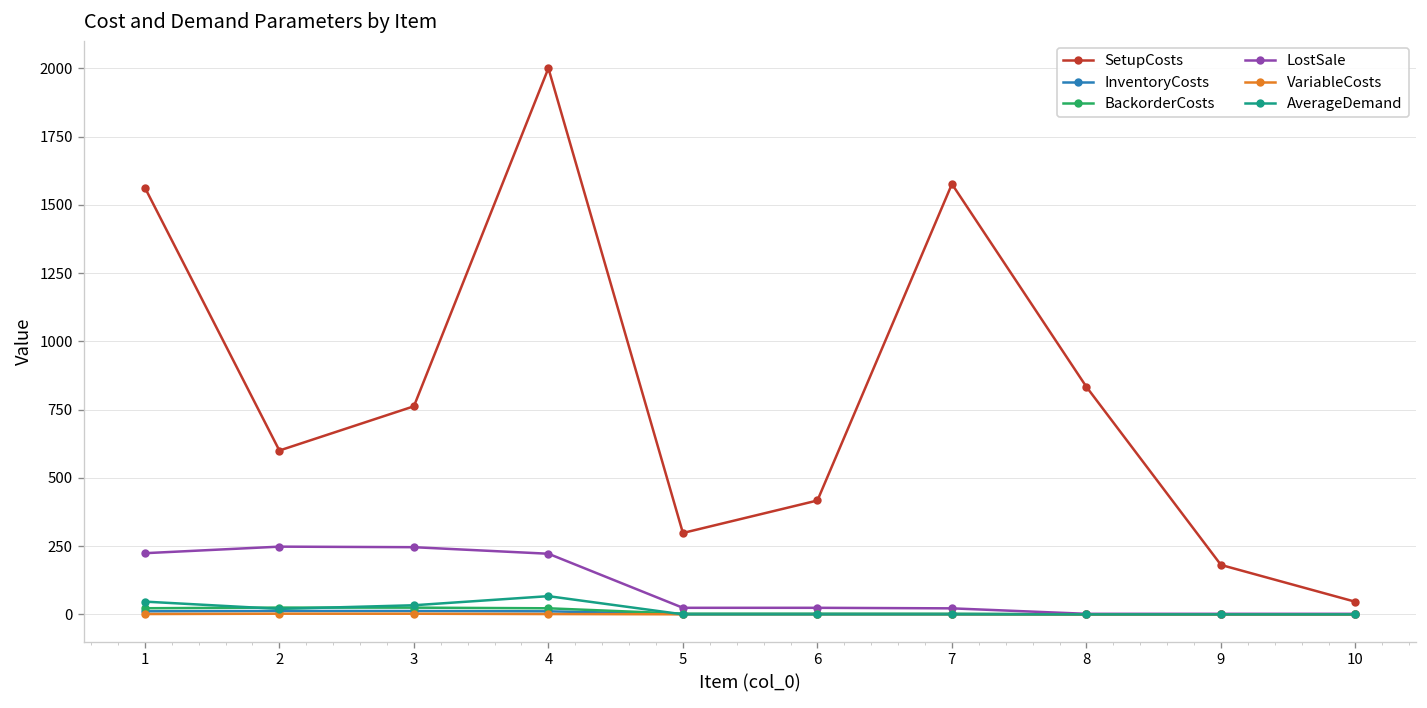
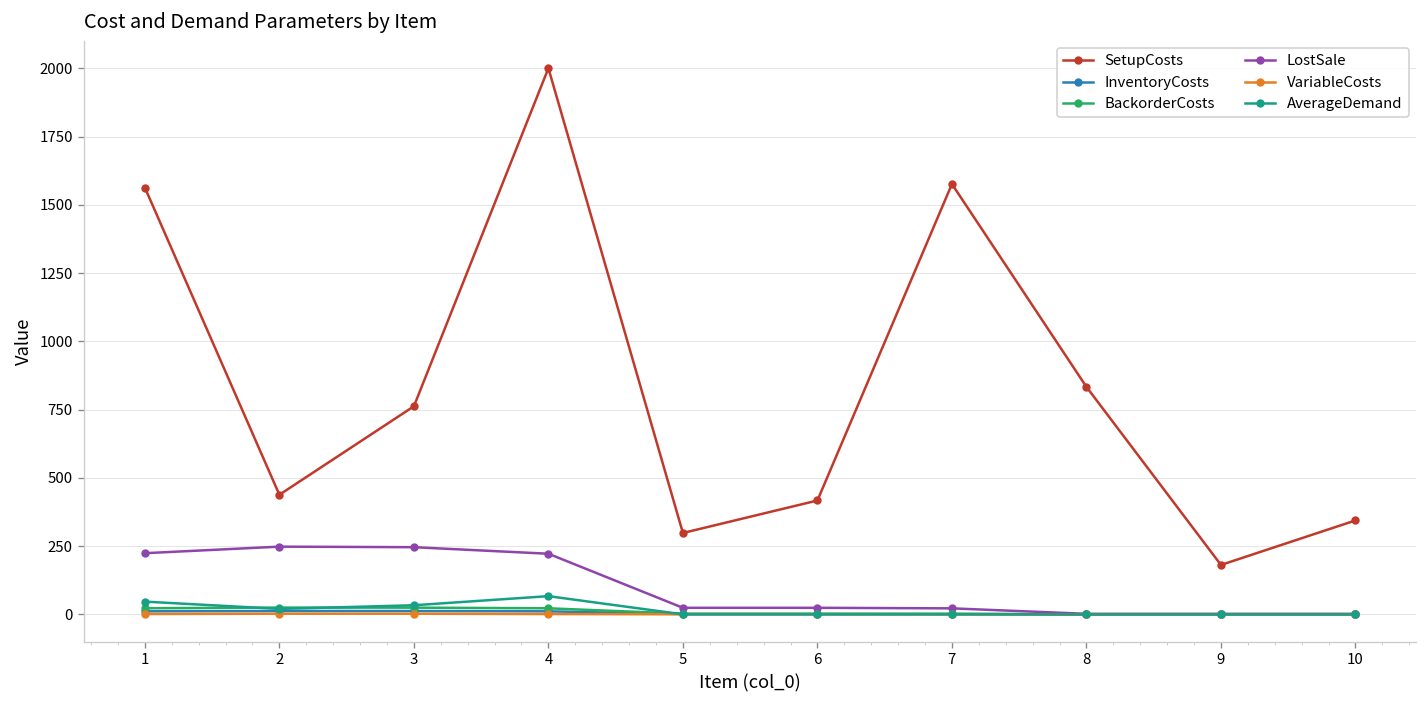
  {
    "SetupCosts": {
      "1": 1560,
-     "2": 600,
+     "2": 440,
      "3": 760,
      "4": 2000,
      "5": 300,
      "6": 420,
      "7": 1580,
      "8": 830,
      "9": 180,
-     "10": 50
+     "10": 340
    },
    "LostSale": {
      "1": 220,
      "2": 250,
      "3": 250,
      "4": 220,
      "5": 20,
      "6": 20,
      "7": 20
    }
  }
